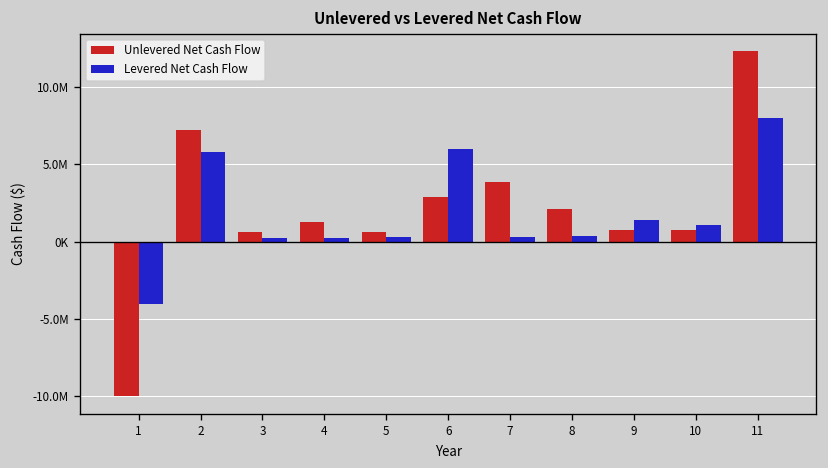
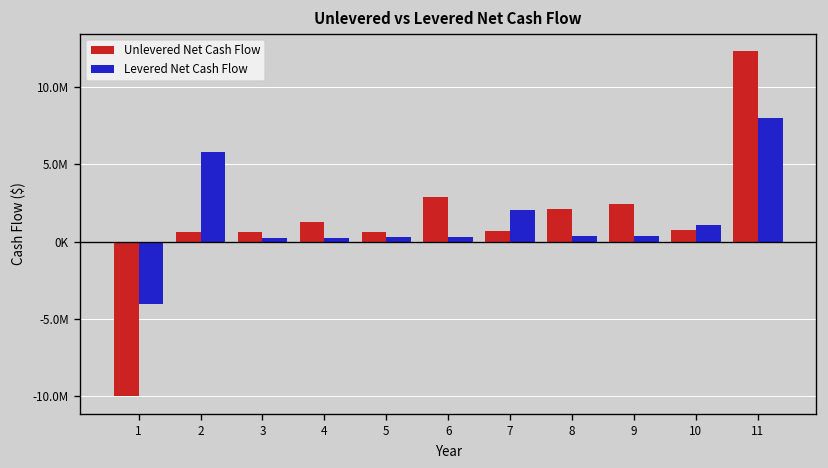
  {
    "Unlevered Net Cash Flow": {
      "1": -10000000,
-     "2": 7200000,
+     "2": 600000,
      "3": 600000,
      "4": 1300000,
      "5": 700000,
      "6": 2900000,
-     "7": 3800000,
+     "7": 700000,
      "8": 2100000,
-     "9": 700000,
+     "9": 2500000,
      "10": 800000,
      "11": 12300000
    },
    "Levered Net Cash Flow": {
      "1": -4000000,
      "2": 5800000,
      "3": 200000,
      "4": 300000,
      "5": 300000,
-     "6": 6000000,
-     "7": 300000,
+     "6": 300000,
+     "7": 2000000,
      "8": 300000,
-     "9": 1400000,
+     "9": 400000,
      "10": 1100000,
      "11": 8000000
    }
  }
